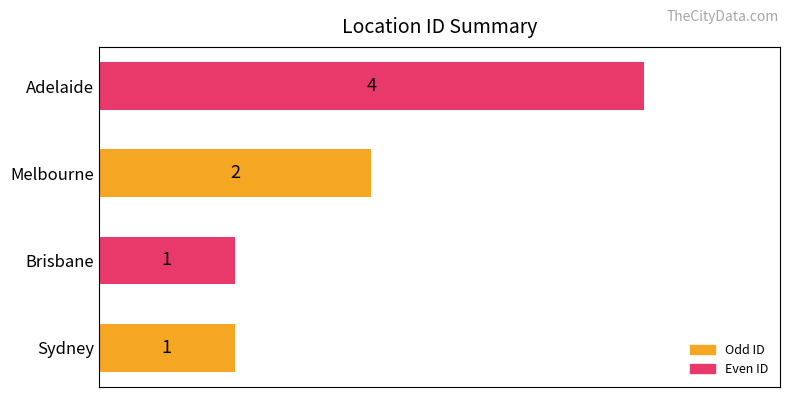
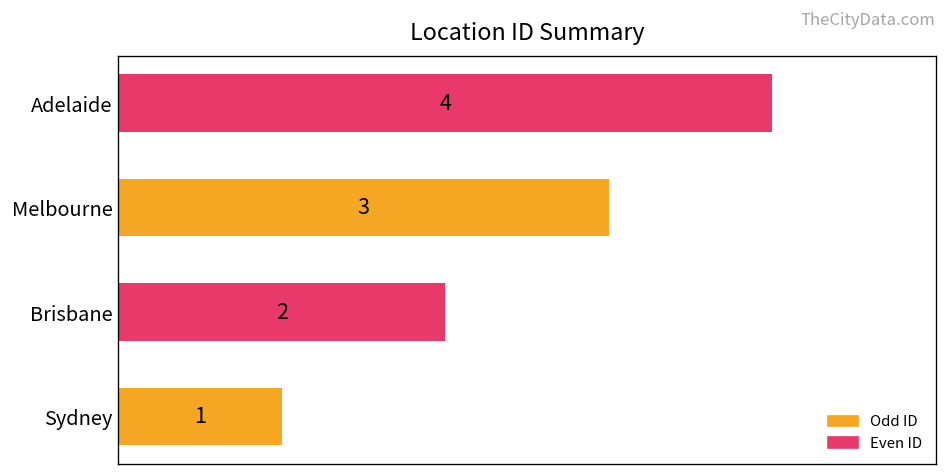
  {
    "Adelaide": 4,
-   "Melbourne": 2,
-   "Brisbane": 1,
+   "Melbourne": 3,
+   "Brisbane": 2,
    "Sydney": 1
  }
